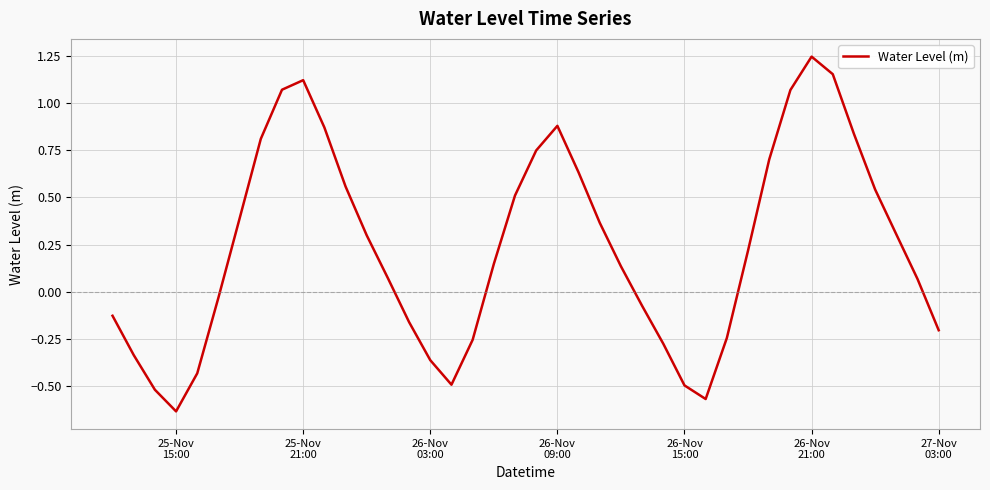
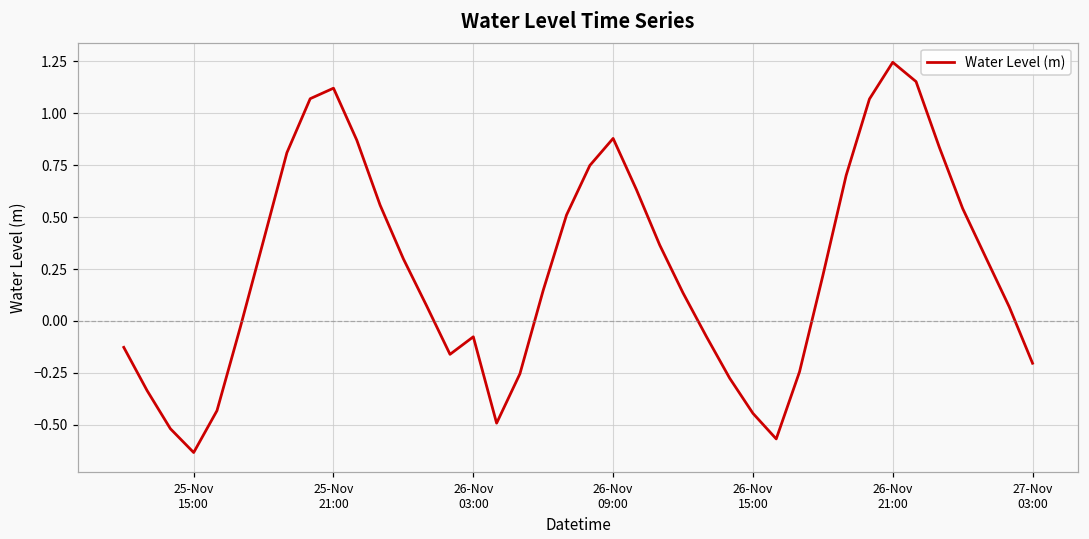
  {
    "25-Nov 15:00": -0.63,
    "25-Nov 21:00": 1.12,
-   "26-Nov 03:00": -0.36,
+   "26-Nov 03:00": -0.08,
    "26-Nov 09:00": 0.88,
-   "26-Nov 15:00": -0.50,
+   "26-Nov 15:00": -0.45,
    "26-Nov 21:00": 1.25,
    "27-Nov 03:00": -0.20
  }
